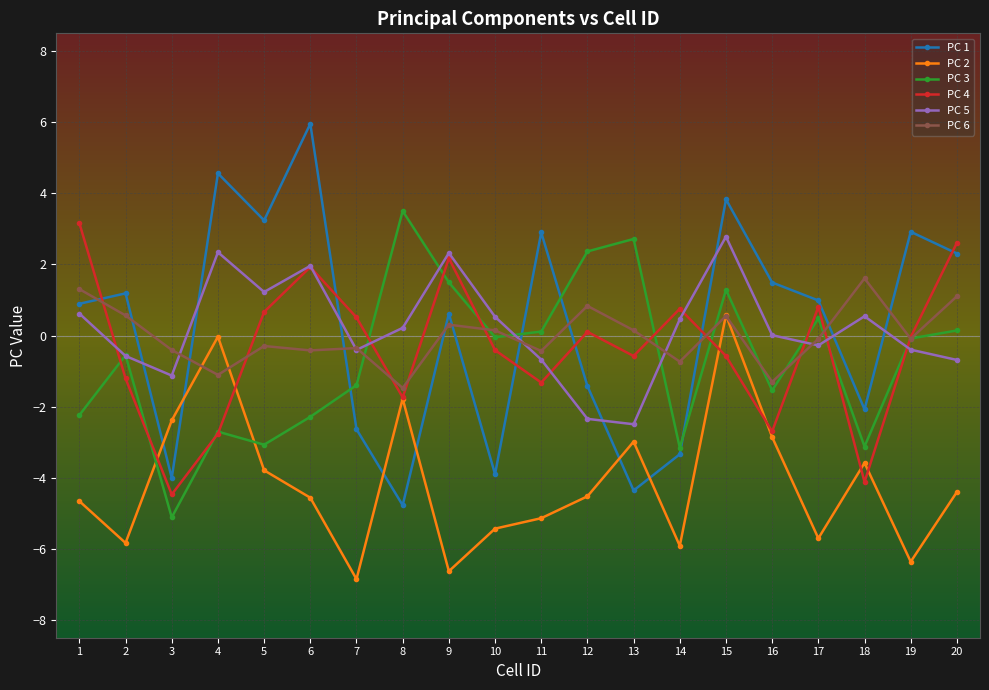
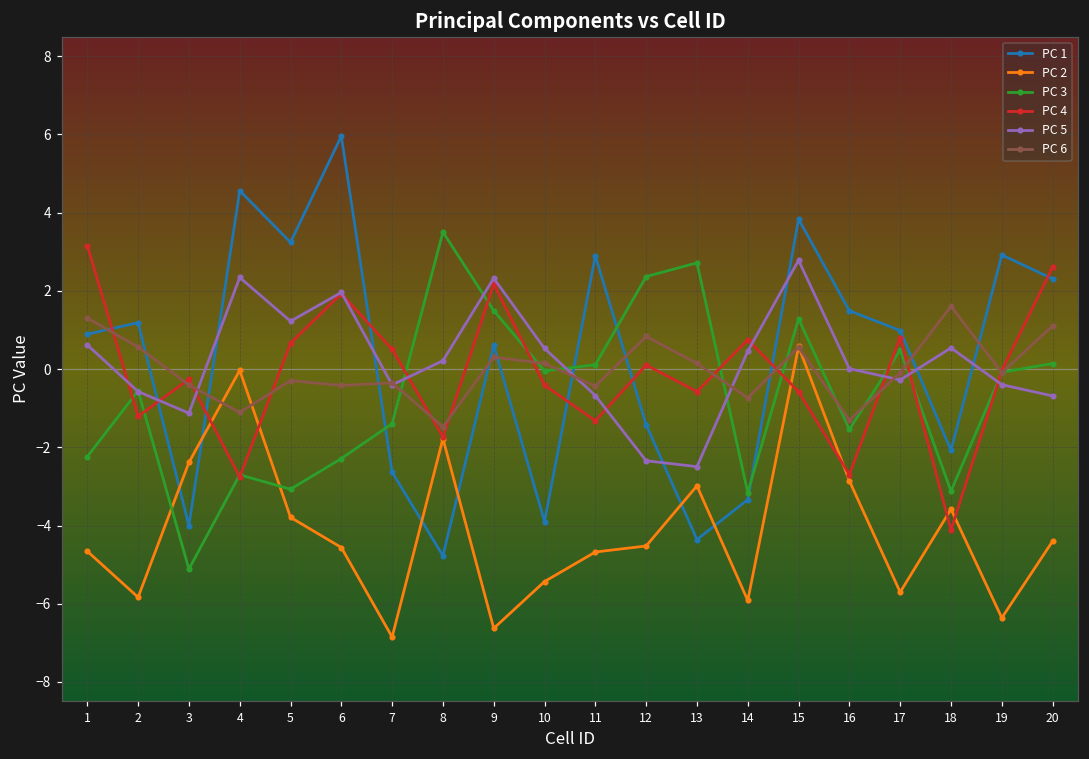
  {
    "PC 1": {
      "1": 0.9,
      "2": 1.2,
      "3": -4.0,
      "4": 4.6,
      "5": 3.2,
      "6": 6.0,
      "7": -2.6,
      "8": -4.8,
      "9": 0.6,
      "10": -3.9,
      "11": 2.9,
      "12": -1.4,
      "13": -4.4,
      "14": -3.3,
      "15": 3.8,
      "16": 1.5,
      "17": 1.0,
      "18": -2.1,
      "19": 2.9,
      "20": 2.3
    },
    "PC 2": {
      "1": -4.7,
      "2": -5.8,
      "3": -2.4,
      "4": 0.0,
      "5": -3.8,
      "6": -4.6,
      "7": -6.9,
      "9": -6.6,
      "10": -5.4,
-     "11": -5.1,
+     "11": -4.7,
      "12": -4.5,
      "13": -3.0,
      "14": -5.9,
      "16": -2.9,
      "17": -5.7,
      "18": -3.6,
      "19": -6.4,
      "20": -4.4
    },
    "PC 3": {
      "1": -2.2,
      "3": -5.1,
      "5": -3.1,
      "6": -2.3,
      "7": -1.4,
      "8": 3.5,
      "9": 1.5,
      "10": 0.0,
      "11": 0.1,
      "12": 2.4,
      "13": 2.7,
      "14": -3.2,
      "15": 1.3,
      "16": -1.5,
      "17": 0.5,
      "18": -3.1,
      "20": 0.1
    },
    "PC 4": {
      "1": 3.2,
      "2": -1.2,
-     "3": -4.5,
+     "3": -0.3,
      "5": 0.7,
      "7": 0.5,
      "9": 2.2,
      "10": -0.4,
      "11": -1.3,
      "12": 0.1,
      "13": -0.6,
      "14": 0.8,
      "15": -0.6,
      "16": -2.7,
      "17": 0.8,
      "18": -4.1,
      "20": 2.6
    },
    "PC 5": {
      "1": 0.6,
      "3": -1.1,
      "4": 2.3,
      "5": 1.2,
      "8": 0.2,
      "9": 2.3,
      "10": 0.5,
      "11": -0.7,
      "12": -2.3,
      "13": -2.5,
      "14": 0.5,
      "15": 2.8,
      "16": 0.0,
      "17": -0.3,
      "18": 0.5,
      "19": -0.4,
      "20": -0.7
    },
    "PC 6": {
      "1": 1.3,
      "2": 0.6,
      "3": -0.4,
      "4": -1.1,
      "5": -0.3,
      "6": -0.4,
      "8": -1.5,
      "9": 0.3,
      "10": 0.1,
      "11": -0.4,
      "12": 0.8,
      "13": 0.1,
      "14": -0.7,
      "16": -1.3,
      "17": -0.1,
      "18": 1.6,
      "20": 1.1
    }
  }
